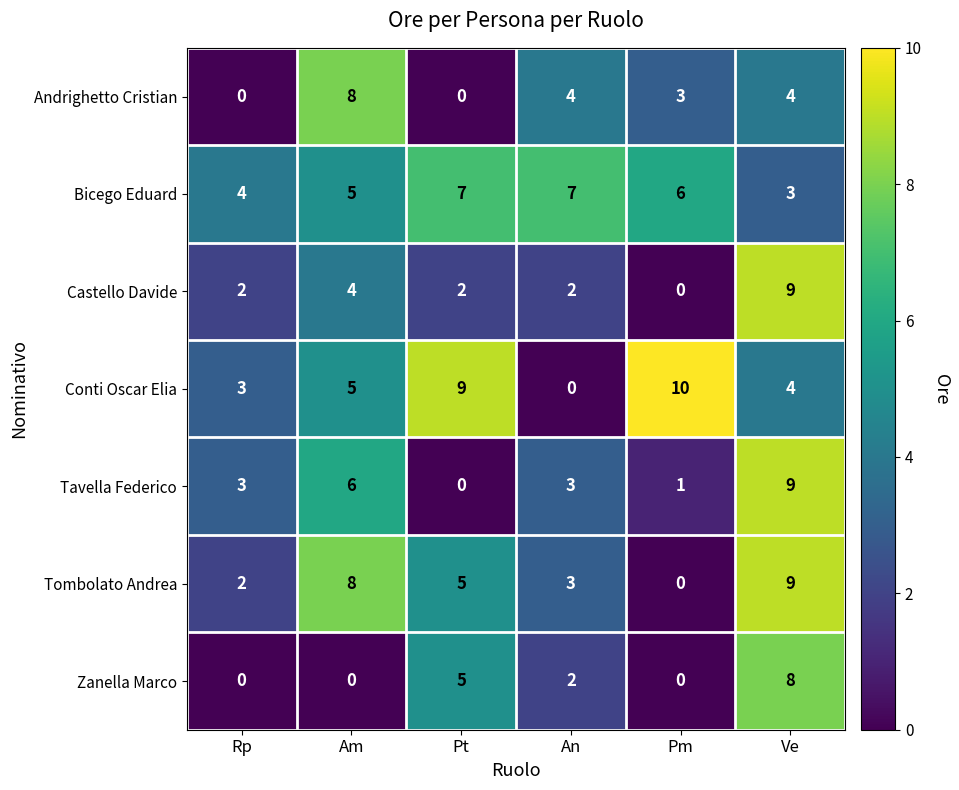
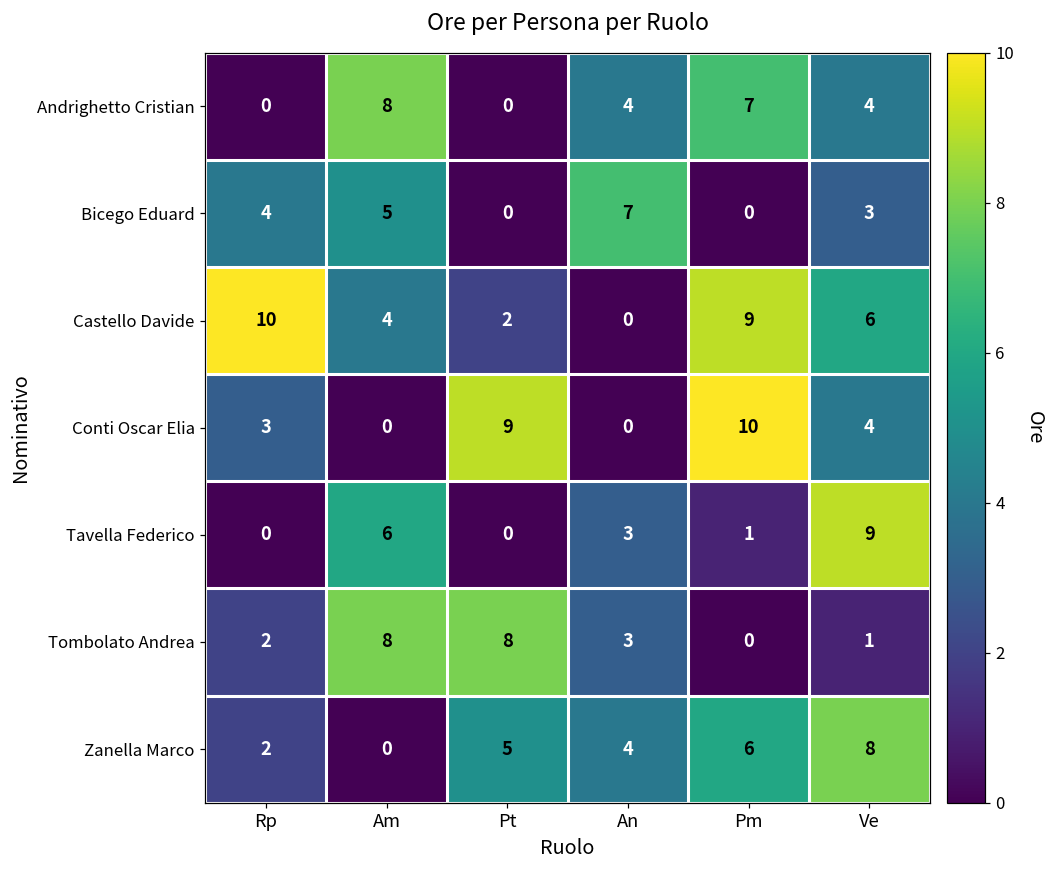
  {
    "Andrighetto Cristian": {
      "Rp": 0,
      "Am": 8,
      "Pt": 0,
      "An": 4,
-     "Pm": 3,
+     "Pm": 7,
      "Ve": 4
    },
    "Bicego Eduard": {
      "Rp": 4,
      "Am": 5,
-     "Pt": 7,
+     "Pt": 0,
      "An": 7,
-     "Pm": 6,
+     "Pm": 0,
      "Ve": 3
    },
    "Castello Davide": {
-     "Rp": 2,
+     "Rp": 10,
      "Am": 4,
      "Pt": 2,
-     "An": 2,
-     "Pm": 0,
-     "Ve": 9
+     "An": 0,
+     "Pm": 9,
+     "Ve": 6
    },
    "Conti Oscar Elia": {
      "Rp": 3,
-     "Am": 5,
+     "Am": 0,
      "Pt": 9,
      "An": 0,
      "Pm": 10,
      "Ve": 4
    },
    "Tavella Federico": {
-     "Rp": 3,
+     "Rp": 0,
      "Am": 6,
      "Pt": 0,
      "An": 3,
      "Pm": 1,
      "Ve": 9
    },
    "Tombolato Andrea": {
      "Rp": 2,
      "Am": 8,
-     "Pt": 5,
+     "Pt": 8,
      "An": 3,
      "Pm": 0,
-     "Ve": 9
+     "Ve": 1
    },
    "Zanella Marco": {
-     "Rp": 0,
+     "Rp": 2,
      "Am": 0,
      "Pt": 5,
-     "An": 2,
-     "Pm": 0,
+     "An": 4,
+     "Pm": 6,
      "Ve": 8
    }
  }
